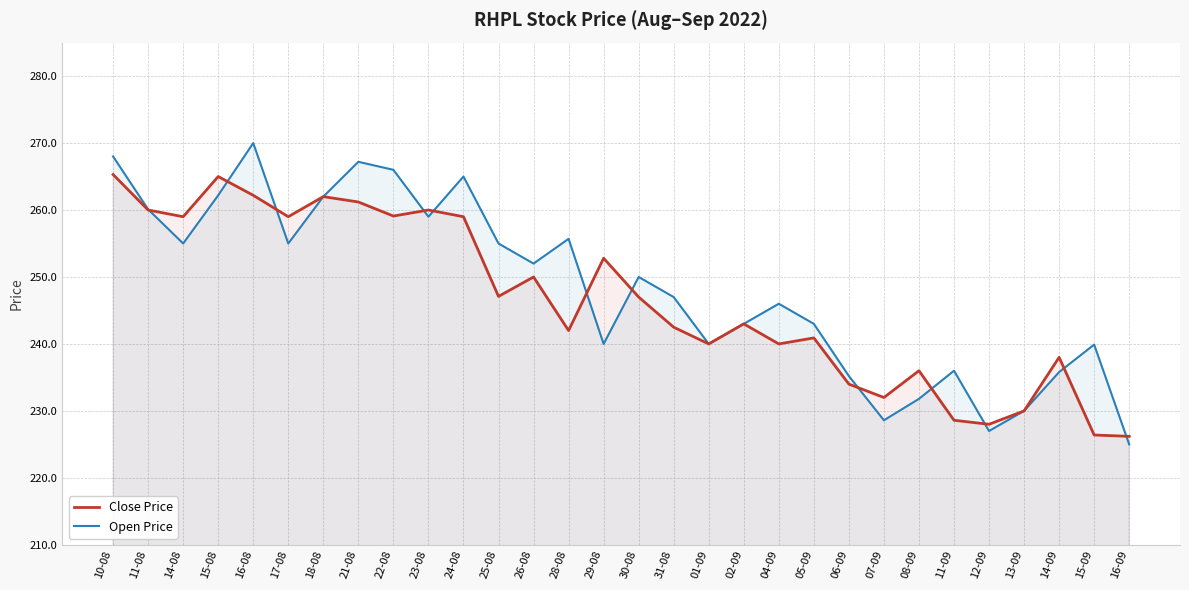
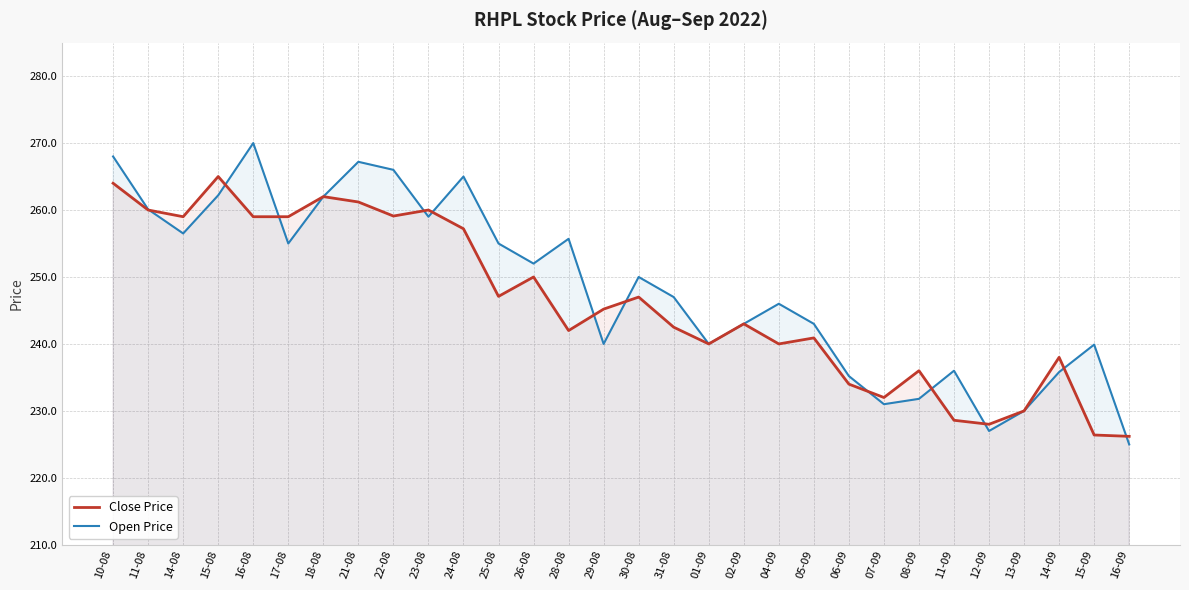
  {
    "Close Price": {
-     "10-08": 265,
+     "10-08": 264,
      "14-08": 259,
      "15-08": 265,
-     "16-08": 262,
+     "16-08": 259,
      "17-08": 259,
      "21-08": 261,
      "22-08": 259,
      "23-08": 260,
-     "24-08": 259,
+     "24-08": 257,
      "25-08": 247,
      "26-08": 250,
      "28-08": 242,
-     "29-08": 253,
+     "29-08": 245,
      "30-08": 247,
      "31-08": 243,
      "04-09": 240,
      "05-09": 241,
      "06-09": 234,
      "07-09": 232,
      "08-09": 236,
      "11-09": 229,
      "12-09": 228,
      "14-09": 238,
      "15-09": 226,
      "16-09": 226
    },
    "Open Price": {
      "10-08": 268,
-     "14-08": 255,
+     "14-08": 257,
      "15-08": 262,
      "16-08": 270,
      "17-08": 255,
      "21-08": 267,
      "22-08": 266,
      "23-08": 259,
      "24-08": 265,
      "25-08": 255,
      "26-08": 252,
      "28-08": 256,
      "29-08": 240,
      "30-08": 250,
      "31-08": 247,
      "04-09": 246,
      "05-09": 243,
      "06-09": 235,
-     "07-09": 229,
+     "07-09": 231,
      "08-09": 232,
      "11-09": 236,
      "12-09": 227,
      "14-09": 236,
      "15-09": 240,
      "16-09": 225
    }
  }
